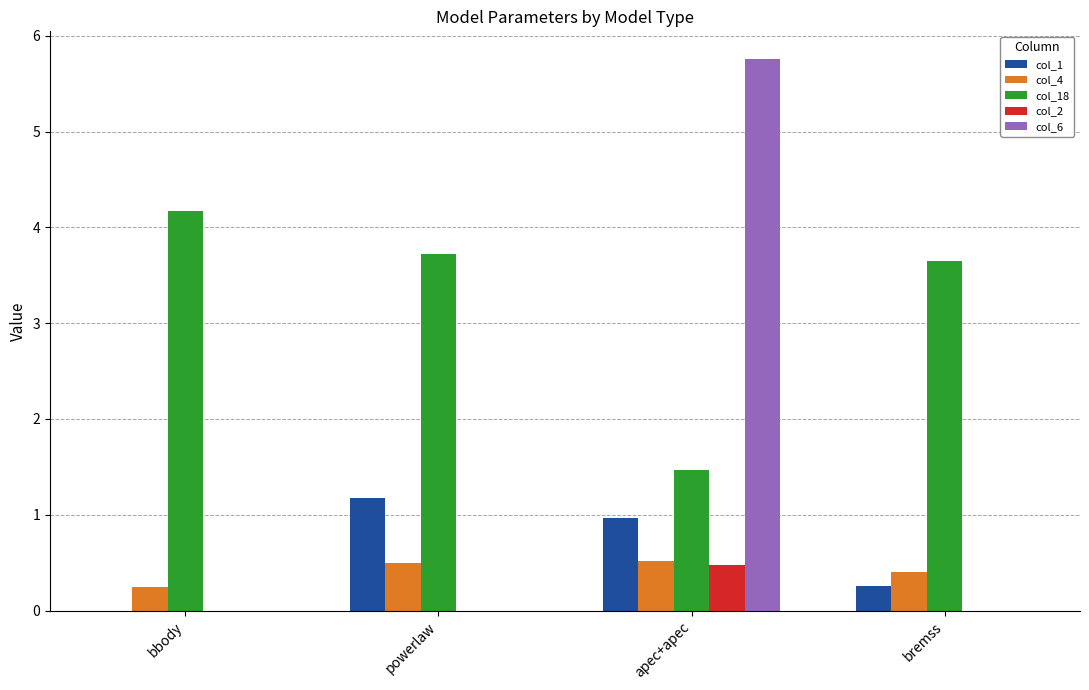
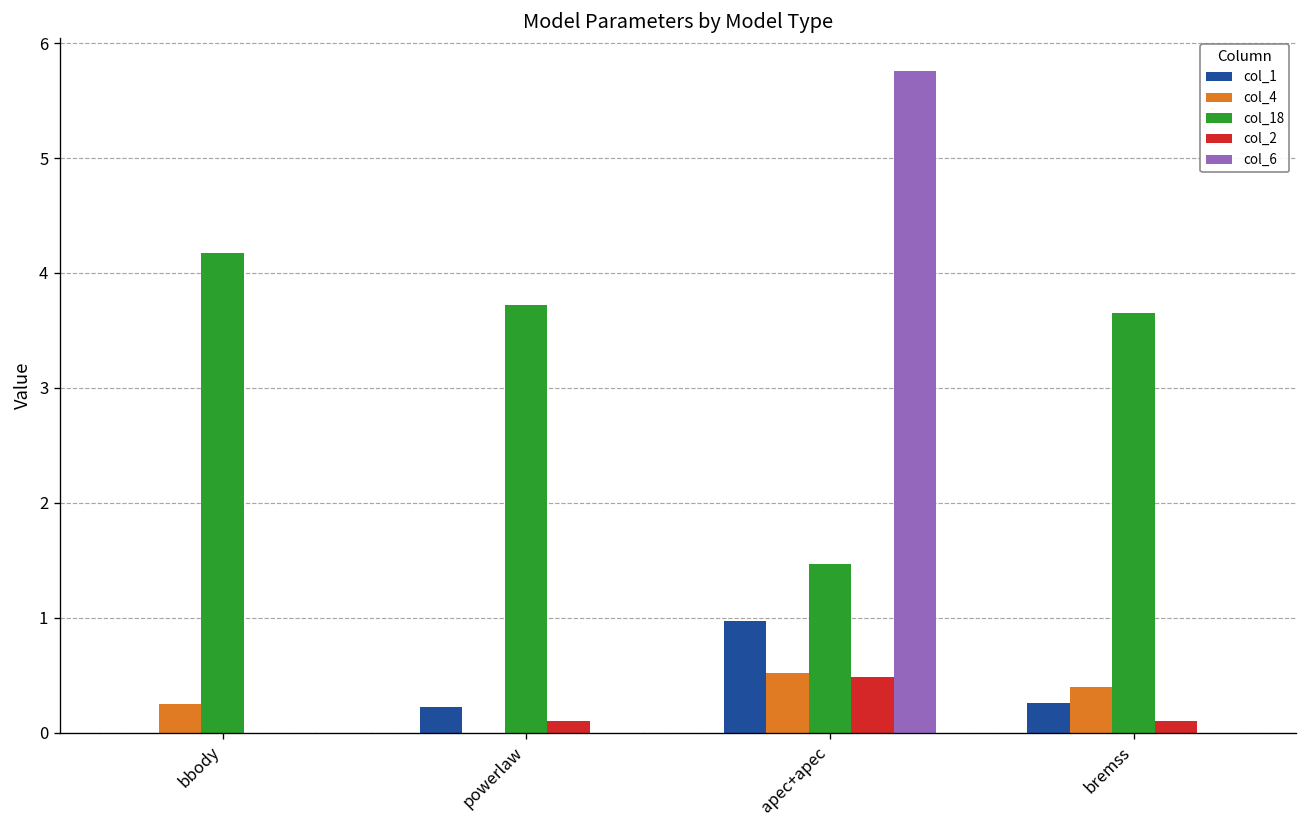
  {
    "col_1": {
      "bbody": 0.0,
-     "powerlaw": 1.2,
+     "powerlaw": 0.2,
      "apec+apec": 1.0,
      "bremss": 0.3
    },
    "col_4": {
      "bbody": 0.3,
-     "powerlaw": 0.5,
+     "powerlaw": 0.0,
      "apec+apec": 0.5,
      "bremss": 0.4
    },
    "col_18": {
      "bbody": 4.2,
      "powerlaw": 3.7,
      "apec+apec": 1.5,
      "bremss": 3.7
    },
    "col_2": {
      "bbody": 0.0,
-     "powerlaw": 0.0,
+     "powerlaw": 0.1,
      "apec+apec": 0.5,
-     "bremss": 0.0
+     "bremss": 0.1
    },
    "col_6": {
      "bbody": 0.0,
      "powerlaw": 0.0,
      "apec+apec": 5.8,
      "bremss": 0.0
    }
  }
